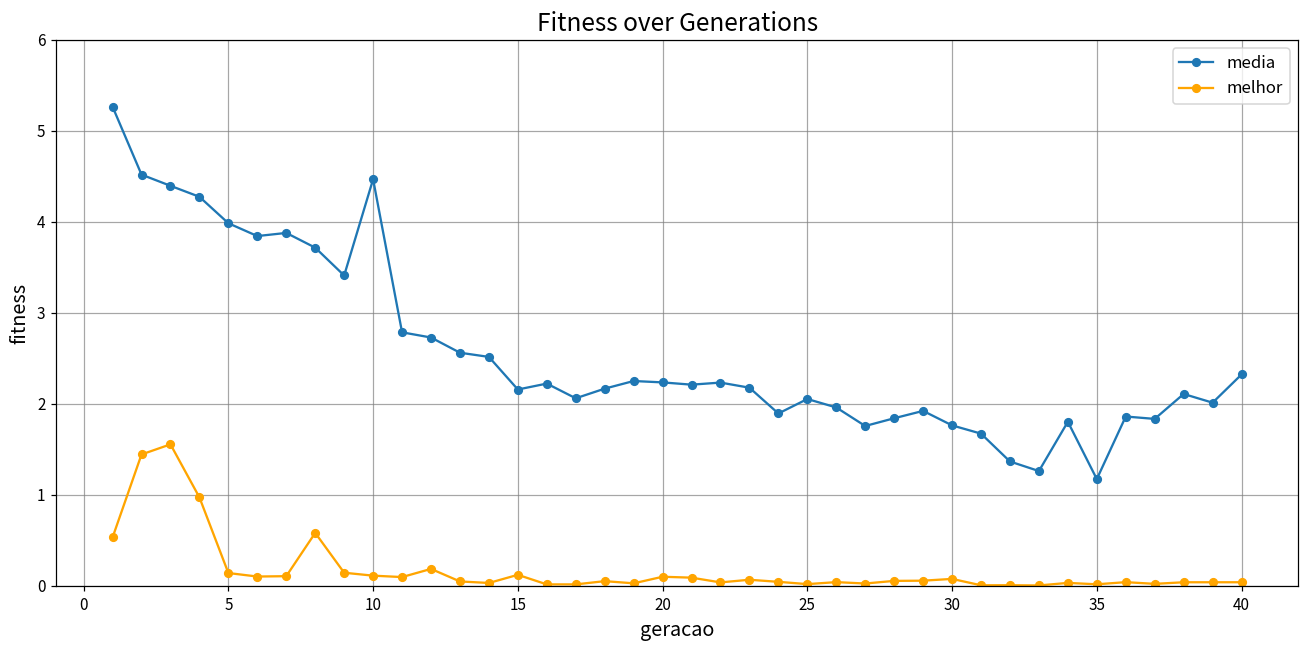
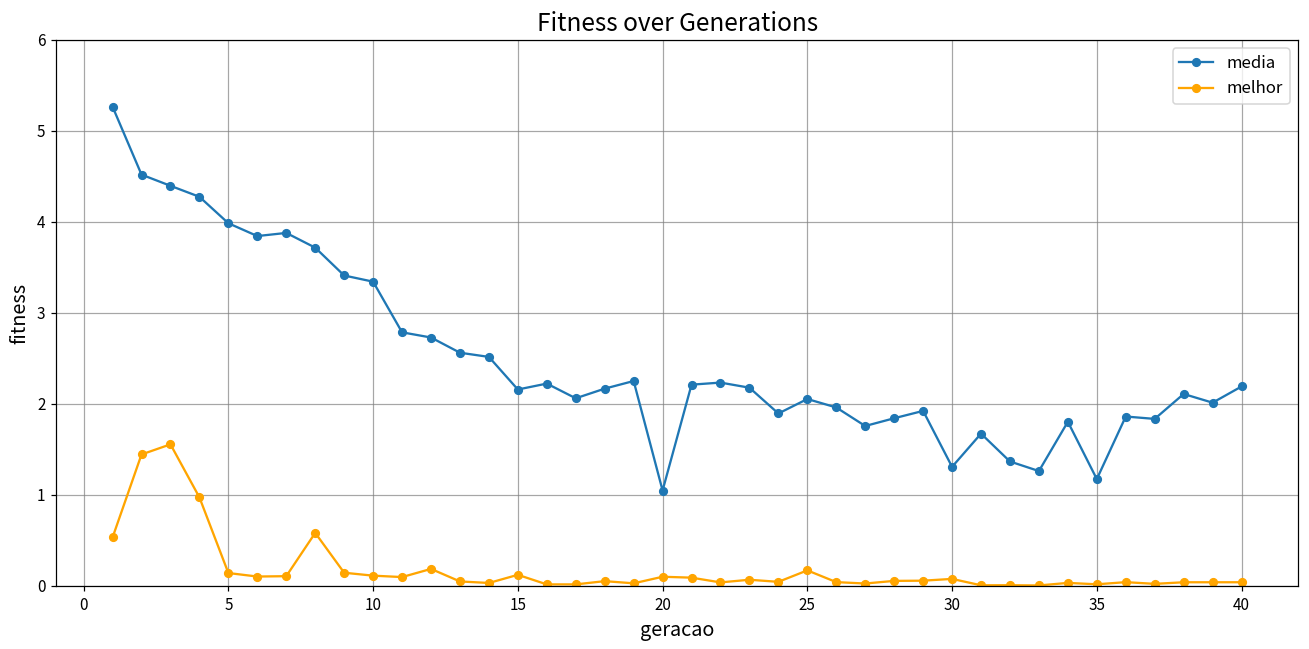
  {
    "media": {
      "5": 4.0,
-     "10": 4.5,
+     "10": 3.3,
      "15": 2.2,
-     "20": 2.2,
+     "20": 1.0,
      "25": 2.1,
-     "30": 1.8,
+     "30": 1.3,
      "35": 1.2,
-     "40": 2.3
+     "40": 2.2
    },
    "melhor": {
      "5": 0.1,
      "10": 0.1,
      "15": 0.1,
      "20": 0.1,
-     "25": 0.0,
+     "25": 0.2,
      "30": 0.1,
      "35": 0.0,
      "40": 0.0
    }
  }
